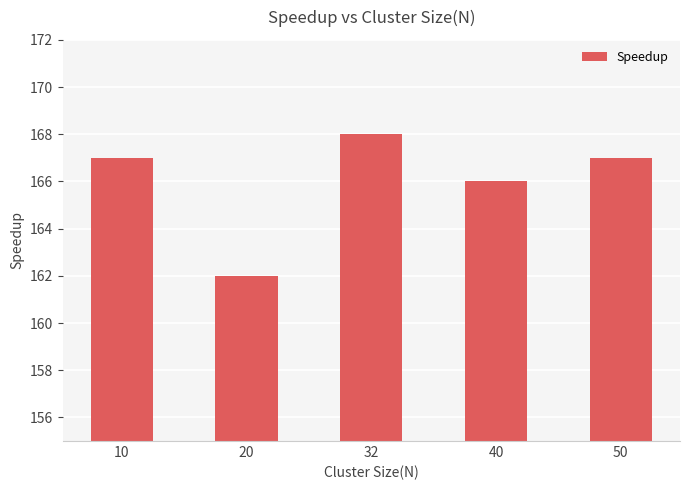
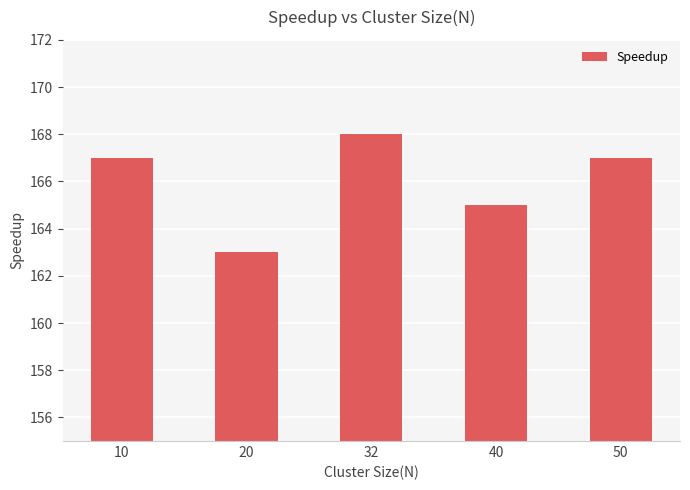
  {
    "10": 167,
-   "20": 162,
+   "20": 163,
    "32": 168,
-   "40": 166,
+   "40": 165,
    "50": 167
  }
